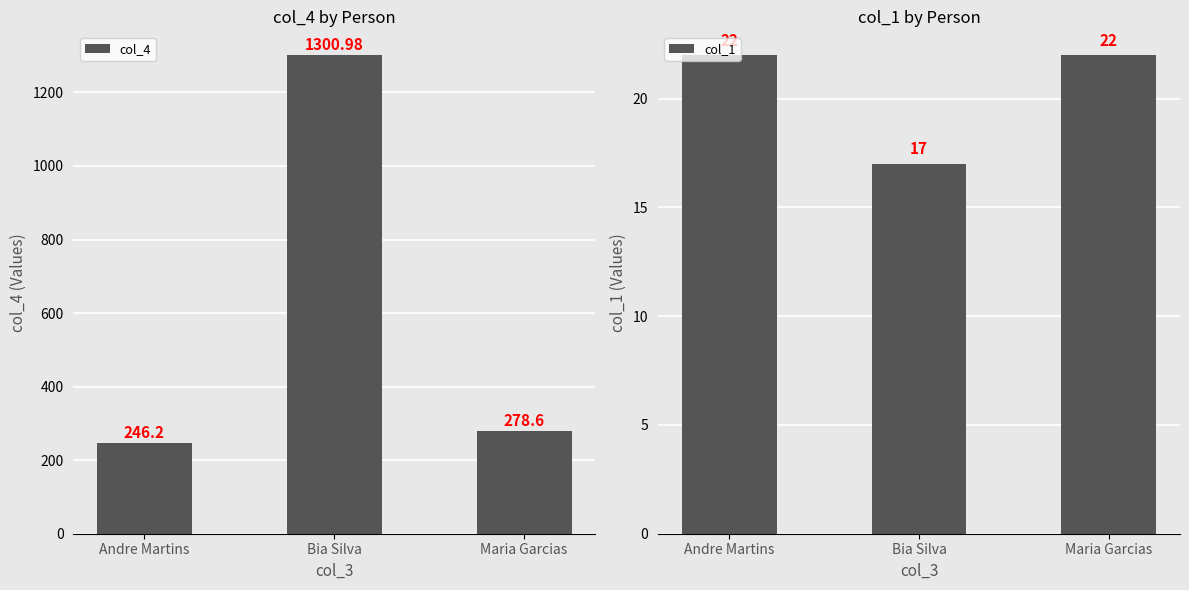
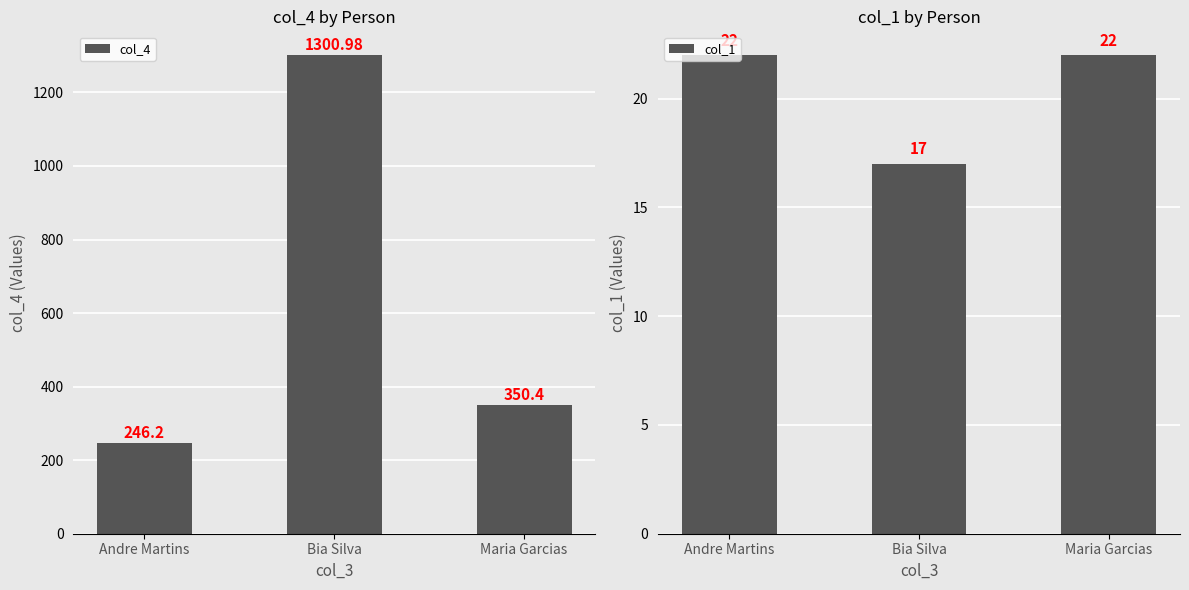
  {
    "col_4 by Person": {
      "Andre Martins": 246.2,
      "Bia Silva": 1300.98,
-     "Maria Garcias": 278.6
+     "Maria Garcias": 350.4
    },
    "col_1 by Person": {
      "Bia Silva": 17,
      "Maria Garcias": 22
    }
  }
